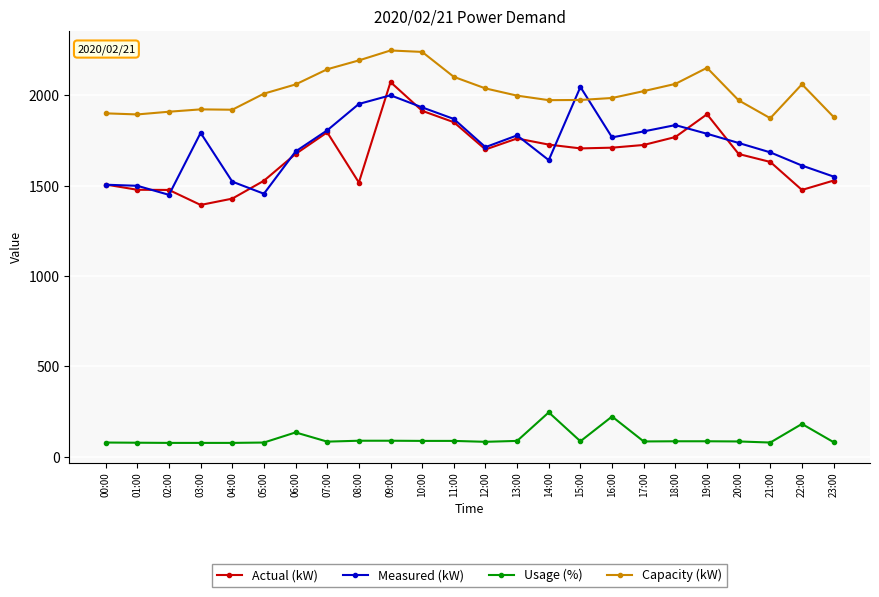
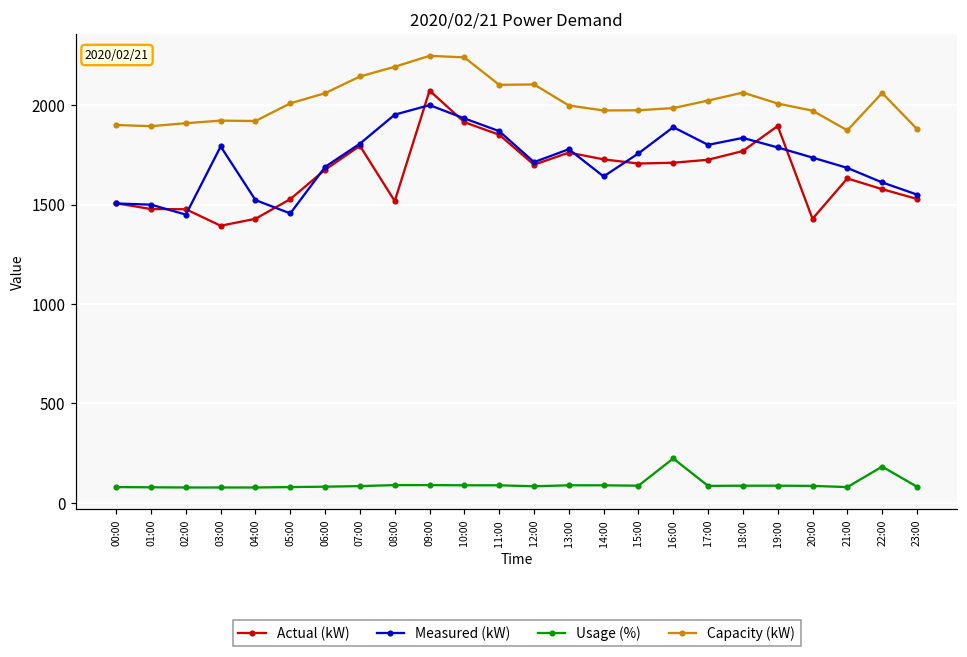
  {
    "Actual (kW)": {
      "01:00": 1480,
      "02:00": 1480,
      "03:00": 1390,
      "04:00": 1430,
      "05:00": 1530,
      "08:00": 1520,
      "09:00": 2070,
      "10:00": 1920,
      "11:00": 1850,
      "13:00": 1760,
      "14:00": 1730,
      "15:00": 1710,
      "16:00": 1710,
      "17:00": 1730,
      "18:00": 1770,
      "19:00": 1900,
-     "20:00": 1680,
+     "20:00": 1430,
      "21:00": 1630,
-     "22:00": 1480,
+     "22:00": 1580,
      "23:00": 1530
    },
    "Measured (kW)": {
      "01:00": 1500,
      "02:00": 1450,
      "03:00": 1790,
      "04:00": 1520,
      "05:00": 1460,
      "08:00": 1950,
      "09:00": 2000,
      "10:00": 1930,
      "11:00": 1870,
      "13:00": 1780,
      "14:00": 1640,
-     "15:00": 2050,
-     "16:00": 1770,
+     "15:00": 1760,
+     "16:00": 1890,
      "17:00": 1800,
      "18:00": 1840,
      "19:00": 1790,
      "20:00": 1740,
      "21:00": 1690,
      "22:00": 1610,
      "23:00": 1550
    },
    "Usage (%)": {
      "00:00": 80,
      "01:00": 80,
      "02:00": 80,
      "03:00": 80,
      "04:00": 80,
      "05:00": 80,
-     "06:00": 140,
+     "06:00": 80,
      "07:00": 80,
      "08:00": 90,
      "09:00": 90,
      "10:00": 90,
      "11:00": 90,
      "12:00": 80,
      "13:00": 90,
-     "14:00": 250,
+     "14:00": 90,
      "15:00": 90,
      "16:00": 220,
      "17:00": 90,
      "18:00": 90,
      "19:00": 90,
      "20:00": 90,
      "21:00": 80,
      "22:00": 180,
      "23:00": 80
    },
    "Capacity (kW)": {
      "00:00": 1900,
      "01:00": 1900,
      "02:00": 1910,
      "03:00": 1920,
      "04:00": 1920,
      "05:00": 2010,
      "06:00": 2060,
      "07:00": 2150,
      "08:00": 2190,
      "09:00": 2250,
      "10:00": 2240,
      "11:00": 2100,
-     "12:00": 2040,
+     "12:00": 2110,
      "13:00": 2000,
      "14:00": 1970,
      "15:00": 1980,
      "16:00": 1990,
      "17:00": 2020,
      "18:00": 2060,
-     "19:00": 2150,
+     "19:00": 2010,
      "20:00": 1970,
      "21:00": 1870,
      "22:00": 2060,
      "23:00": 1880
    }
  }
